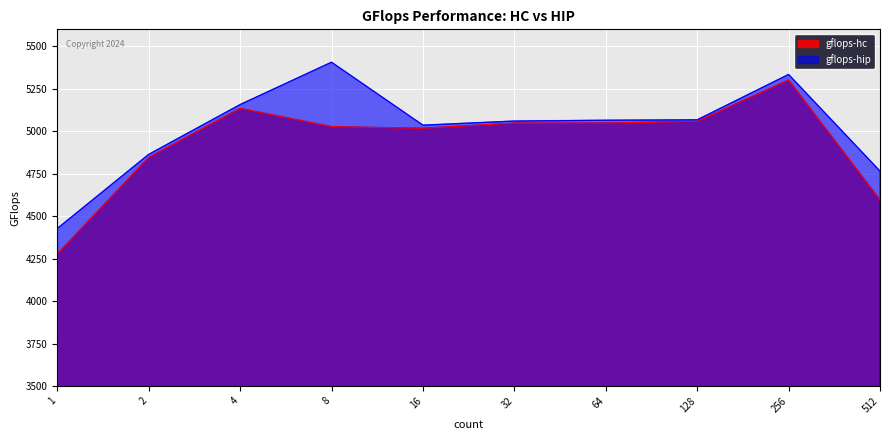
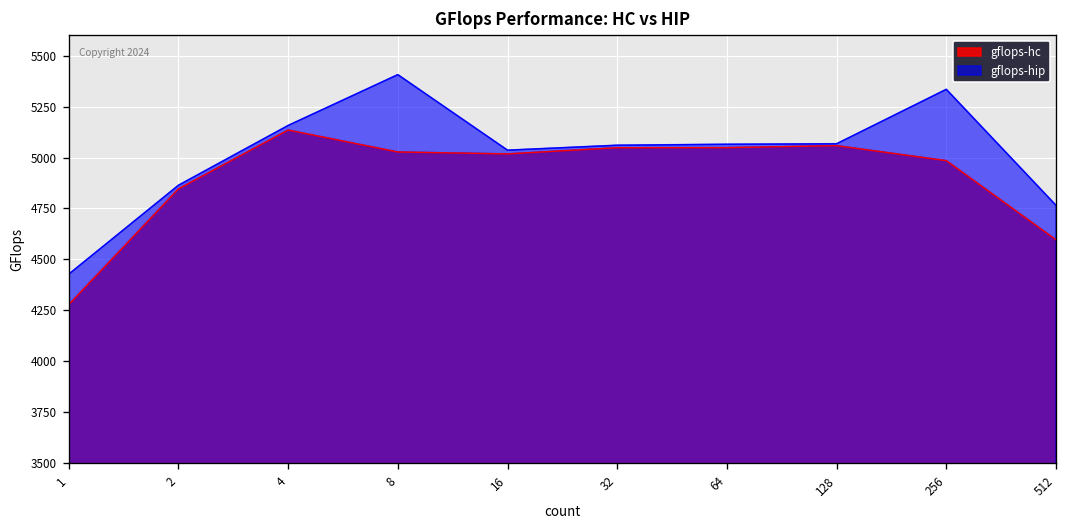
  {
    "gflops-hc": {
      "1": 4280,
      "2": 4850,
      "4": 5130,
      "8": 5030,
      "16": 5020,
      "64": 5050,
-     "256": 5300,
+     "256": 4980,
      "512": 4600
    },
    "gflops-hip": {
      "1": 4430,
      "2": 4860,
      "4": 5160,
      "8": 5410,
      "16": 5040,
      "64": 5060,
      "256": 5330,
      "512": 4770
    }
  }
